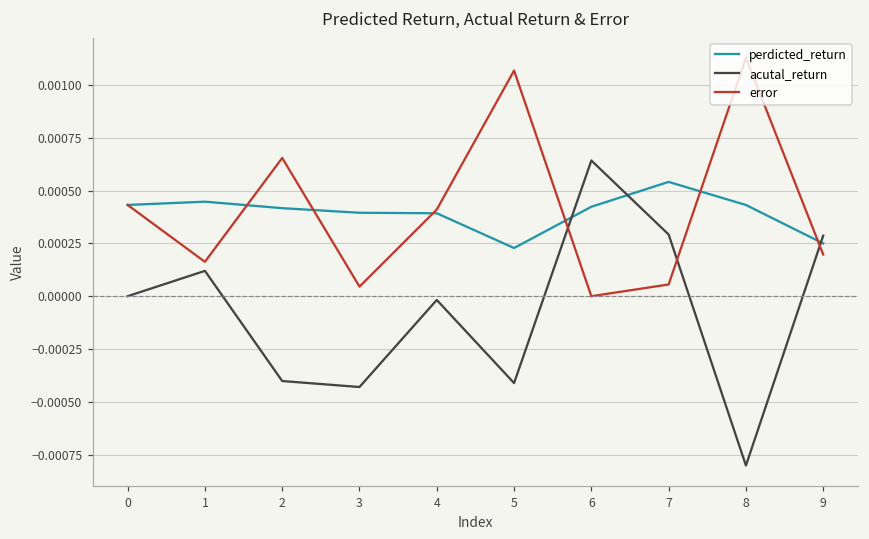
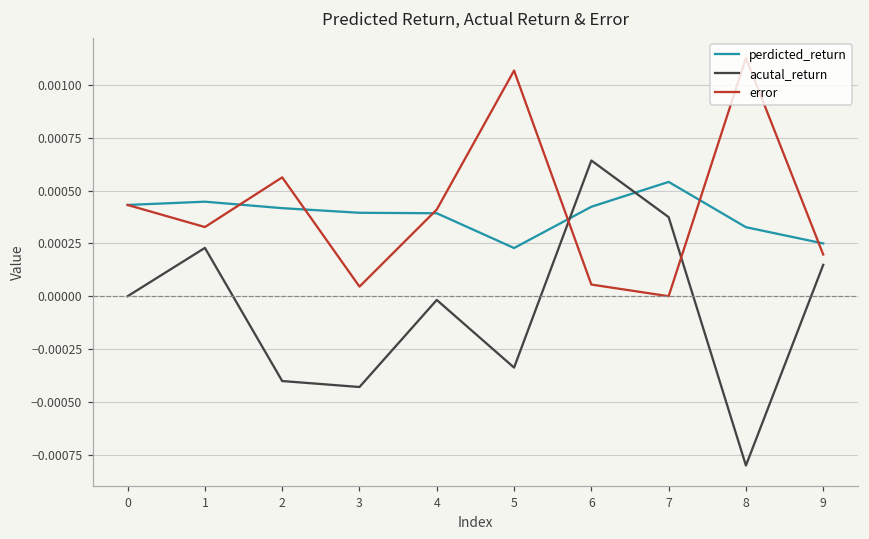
  {
    "perdicted_return": {
      "1": 0.00045,
      "2": 0.00042,
      "3": 0.00039,
      "4": 0.00039,
      "5": 0.00023,
      "6": 0.00042,
      "7": 0.00054,
-     "8": 0.00043,
+     "8": 0.00033,
      "9": 0.00025
    },
    "acutal_return": {
      "0": 0.00000,
-     "1": 0.00012,
+     "1": 0.00023,
      "2": -0.00040,
      "3": -0.00043,
      "4": -0.00002,
-     "5": -0.00041,
+     "5": -0.00034,
      "6": 0.00064,
-     "7": 0.00029,
+     "7": 0.00037,
      "8": -0.00080,
-     "9": 0.00029
+     "9": 0.00015
    },
    "error": {
-     "1": 0.00016,
-     "2": 0.00065,
+     "1": 0.00033,
+     "2": 0.00056,
      "3": 0.00005,
      "4": 0.00041,
      "5": 0.00107,
-     "6": 0.0000,
-     "7": 0.0001,
+     "6": 0.0001,
+     "7": 0.0000,
      "9": 0.00020
    }
  }
